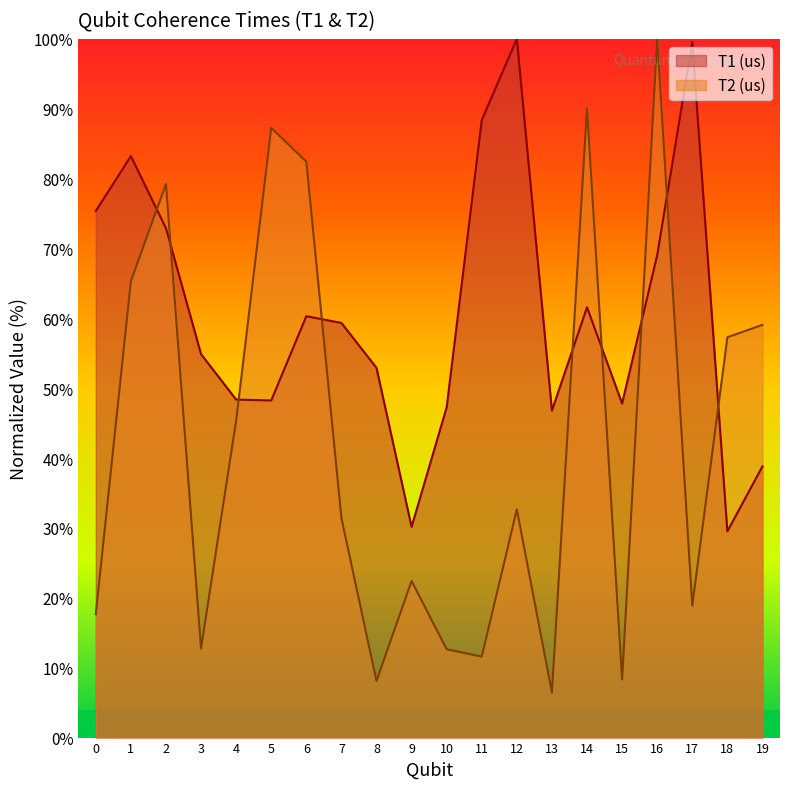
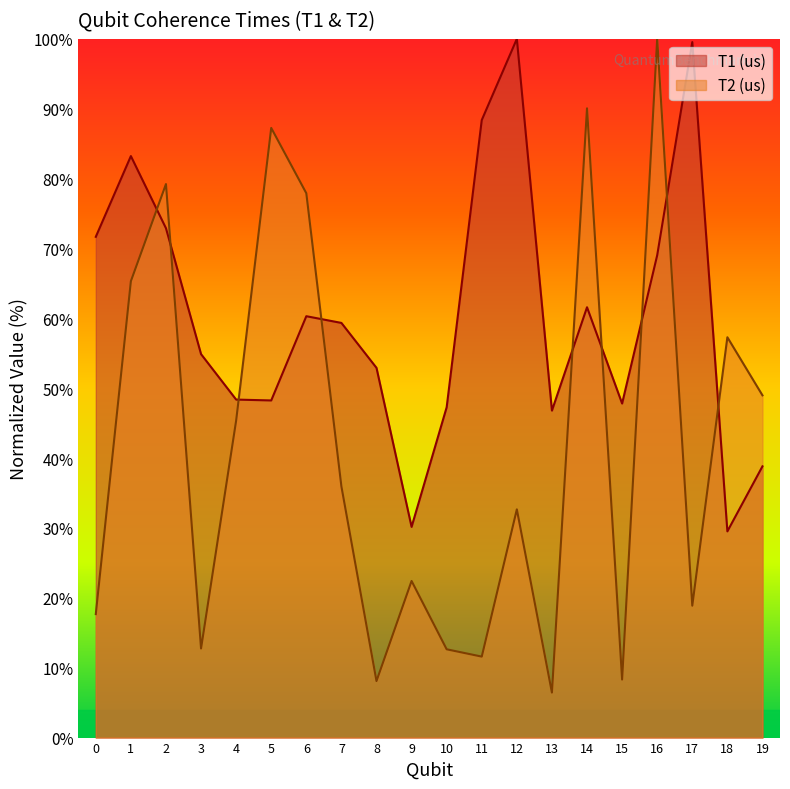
  {
    "T1 (us)": {
-     "0": "75%",
+     "0": "72%",
      "1": "83%",
      "2": "73%",
      "3": "55%",
      "4": "48%",
      "5": "48%",
      "6": "60%",
      "7": "59%",
      "8": "53%",
      "9": "30%",
      "10": "47%",
      "11": "88%",
      "12": "100%",
      "13": "47%",
      "14": "62%",
      "15": "48%",
      "16": "69%",
      "17": "100%",
      "18": "30%",
      "19": "39%"
    },
    "T2 (us)": {
      "0": "18%",
      "1": "65%",
      "2": "79%",
      "3": "13%",
      "4": "45%",
      "5": "87%",
-     "6": "82%",
-     "7": "31%",
+     "6": "78%",
+     "7": "36%",
      "8": "8%",
      "9": "22%",
      "10": "13%",
      "11": "12%",
      "12": "33%",
      "13": "6%",
      "14": "90%",
      "15": "8%",
      "16": "100%",
      "17": "19%",
      "18": "57%",
-     "19": "59%"
+     "19": "49%"
    }
  }
